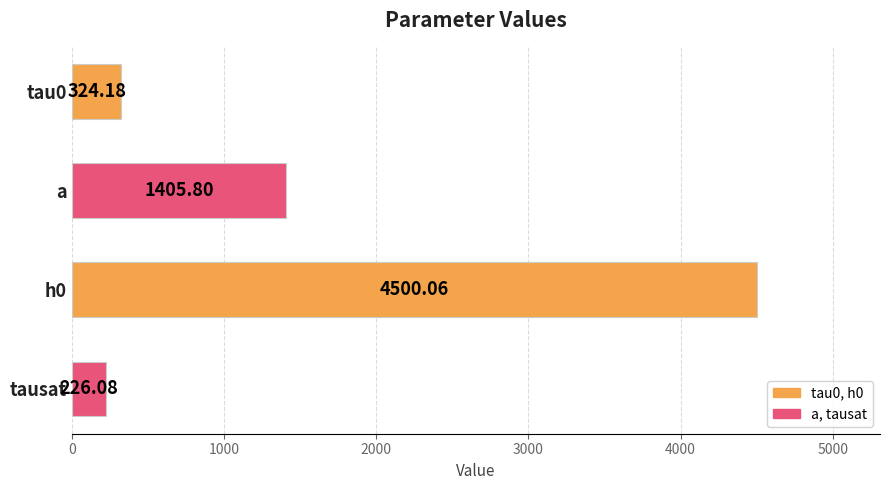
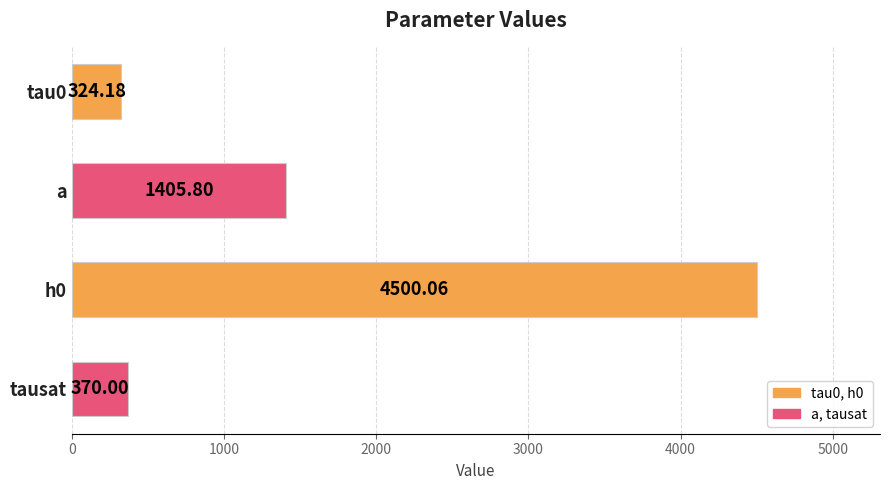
  {
    "tau0": 324.18,
    "a": 1405.80,
    "h0": 4500.06,
-   "tausat": 226.08
+   "tausat": 370.00
  }
